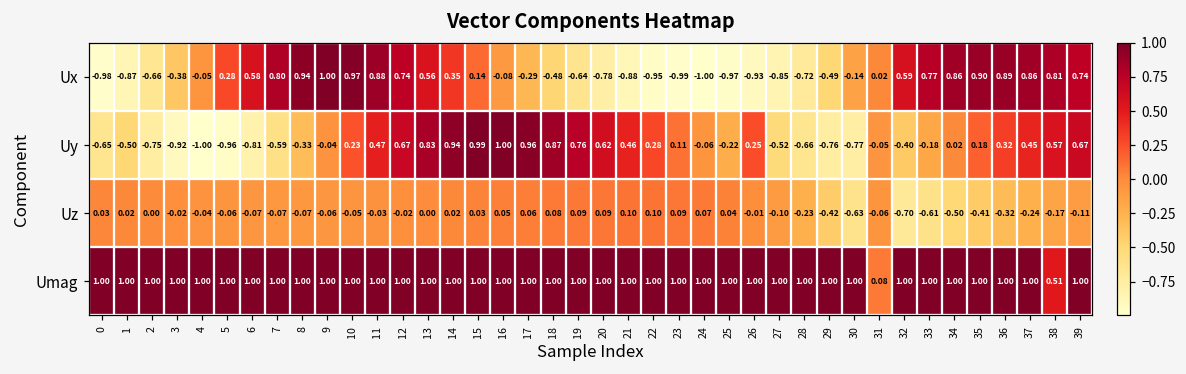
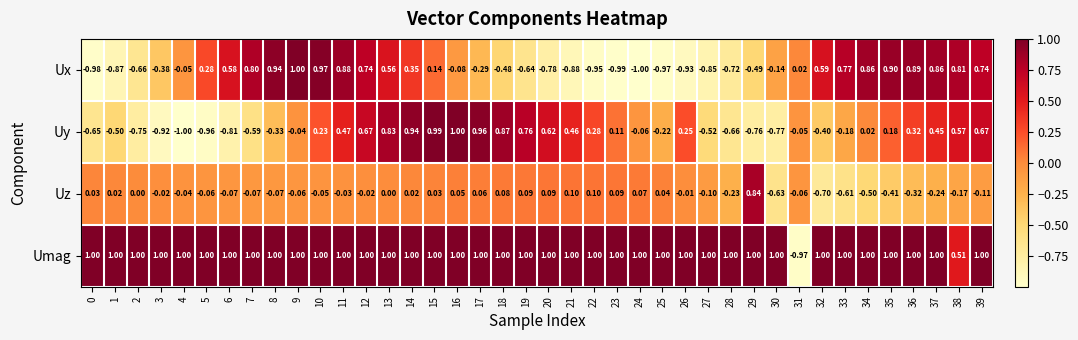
  {
    "Ux": {
      "0": -0.98,
      "1": -0.87,
      "2": -0.66,
      "3": -0.38,
      "4": -0.05,
      "5": 0.28,
      "6": 0.58,
      "7": 0.80,
      "8": 0.94,
      "9": 1.00,
      "10": 0.97,
      "11": 0.88,
      "12": 0.74,
      "13": 0.56,
      "14": 0.35,
      "15": 0.14,
      "16": -0.08,
      "17": -0.29,
      "18": -0.48,
      "19": -0.64,
      "20": -0.78,
      "21": -0.88,
      "22": -0.95,
      "23": -0.99,
      "24": -1.00,
      "25": -0.97,
      "26": -0.93,
      "27": -0.85,
      "28": -0.72,
      "29": -0.49,
      "30": -0.14,
      "31": 0.02,
      "32": 0.59,
      "33": 0.77,
      "34": 0.86,
      "35": 0.90,
      "36": 0.89,
      "37": 0.86,
      "38": 0.81,
      "39": 0.74
    },
    "Uy": {
      "0": -0.65,
      "1": -0.50,
      "2": -0.75,
      "3": -0.92,
      "4": -1.00,
      "5": -0.96,
      "6": -0.81,
      "7": -0.59,
      "8": -0.33,
      "9": -0.04,
      "10": 0.23,
      "11": 0.47,
      "12": 0.67,
      "13": 0.83,
      "14": 0.94,
      "15": 0.99,
      "16": 1.00,
      "17": 0.96,
      "18": 0.87,
      "19": 0.76,
      "20": 0.62,
      "21": 0.46,
      "22": 0.28,
      "23": 0.11,
      "24": -0.06,
      "25": -0.22,
      "26": 0.25,
      "27": -0.52,
      "28": -0.66,
      "29": -0.76,
      "30": -0.77,
      "31": -0.05,
      "32": -0.40,
      "33": -0.18,
      "34": 0.02,
      "35": 0.18,
      "36": 0.32,
      "37": 0.45,
      "38": 0.57,
      "39": 0.67
    },
    "Uz": {
      "0": 0.03,
      "1": 0.02,
      "2": 0.00,
      "3": -0.02,
      "4": -0.04,
      "5": -0.06,
      "6": -0.07,
      "7": -0.07,
      "8": -0.07,
      "9": -0.06,
      "10": -0.05,
      "11": -0.03,
      "12": -0.02,
      "13": 0.00,
      "14": 0.02,
      "15": 0.03,
      "16": 0.05,
      "17": 0.06,
      "18": 0.08,
      "19": 0.09,
      "20": 0.09,
      "21": 0.10,
      "22": 0.10,
      "23": 0.09,
      "24": 0.07,
      "25": 0.04,
      "26": -0.01,
      "27": -0.10,
      "28": -0.23,
-     "29": -0.42,
+     "29": 0.84,
      "30": -0.63,
      "31": -0.06,
      "32": -0.70,
      "33": -0.61,
      "34": -0.50,
      "35": -0.41,
      "36": -0.32,
      "37": -0.24,
      "38": -0.17,
      "39": -0.11
    },
    "Umag": {
      "0": 1.00,
      "1": 1.00,
      "2": 1.00,
      "3": 1.00,
      "4": 1.00,
      "5": 1.00,
      "6": 1.00,
      "7": 1.00,
      "8": 1.00,
      "9": 1.00,
      "10": 1.00,
      "11": 1.00,
      "12": 1.00,
      "13": 1.00,
      "14": 1.00,
      "15": 1.00,
      "16": 1.00,
      "17": 1.00,
      "18": 1.00,
      "19": 1.00,
      "20": 1.00,
      "21": 1.00,
      "22": 1.00,
      "23": 1.00,
      "24": 1.00,
      "25": 1.00,
      "26": 1.00,
      "27": 1.00,
      "28": 1.00,
      "29": 1.00,
      "30": 1.00,
-     "31": 0.08,
+     "31": -0.97,
      "32": 1.00,
      "33": 1.00,
      "34": 1.00,
      "35": 1.00,
      "36": 1.00,
      "37": 1.00,
      "38": 0.51,
      "39": 1.00
    }
  }
